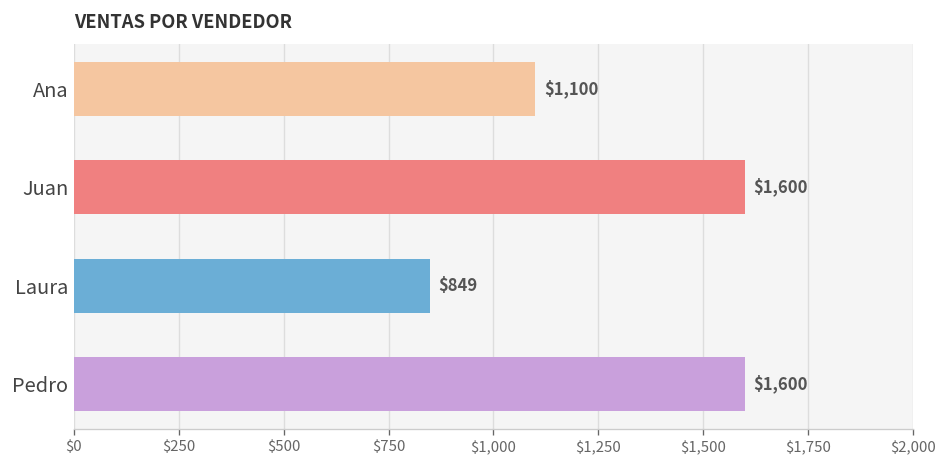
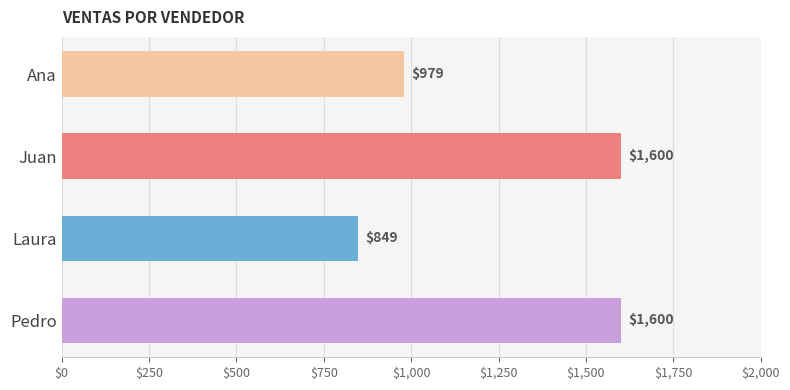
  {
-   "Ana": "$1,100",
+   "Ana": "$979",
    "Juan": "$1,600",
    "Laura": "$849",
    "Pedro": "$1,600"
  }
